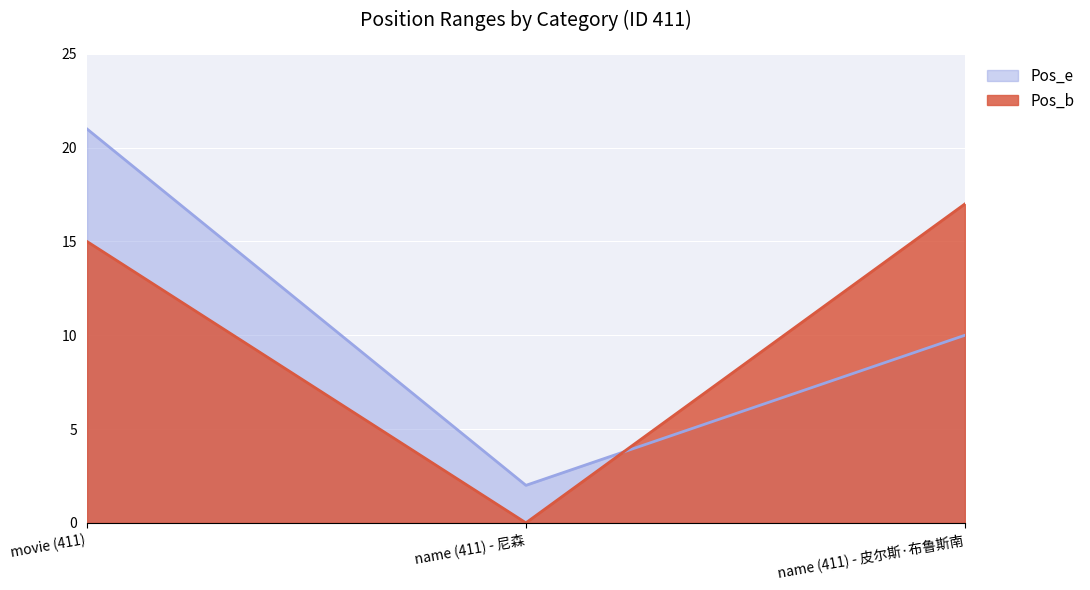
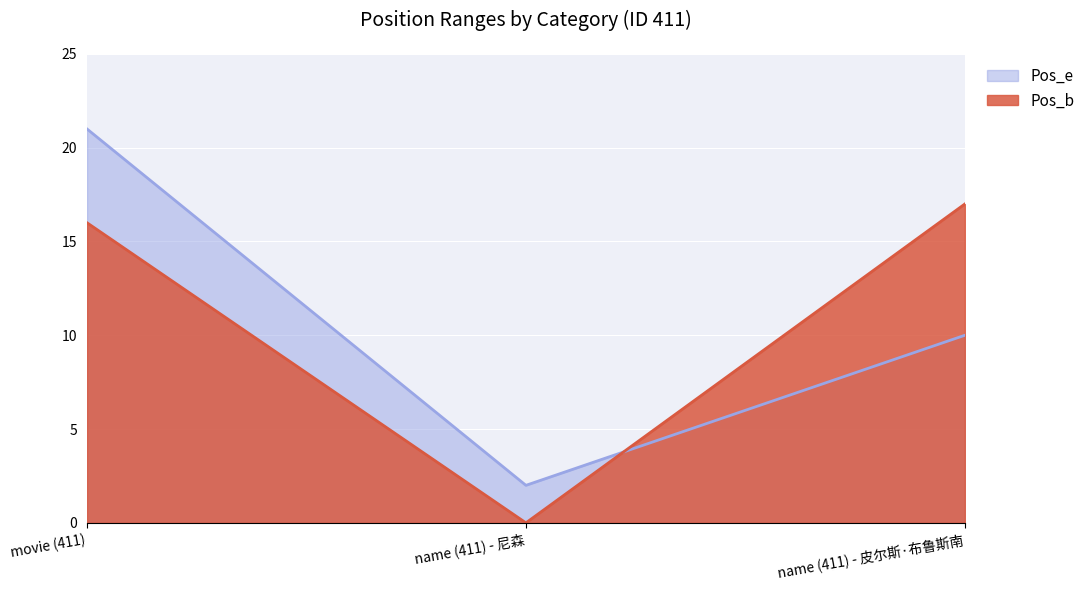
  {
    "Pos_e": {
      "movie (411)": 21,
      "name (411) - 尼森": 2,
      "name (411) - 皮尔斯·布鲁斯南": 10
    },
    "Pos_b": {
-     "movie (411)": 15,
+     "movie (411)": 16,
      "name (411) - 尼森": 0,
      "name (411) - 皮尔斯·布鲁斯南": 17
    }
  }
